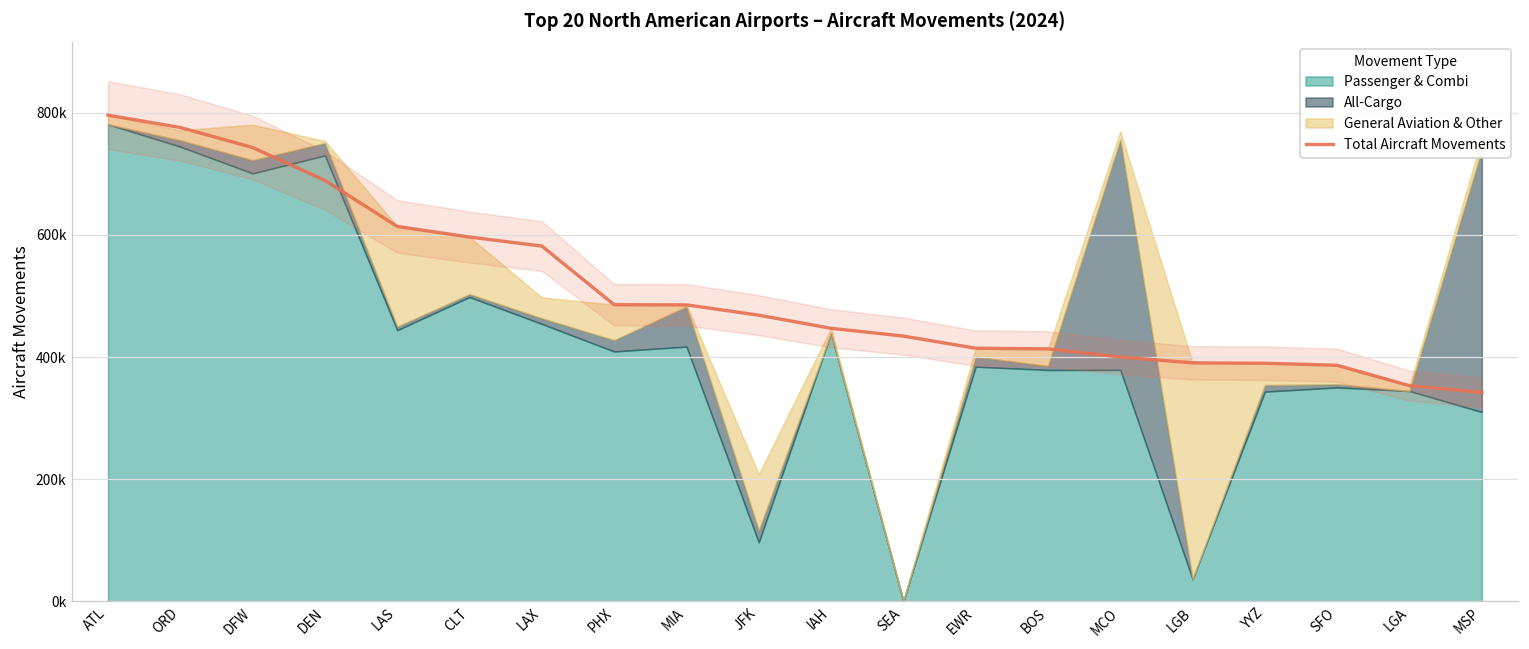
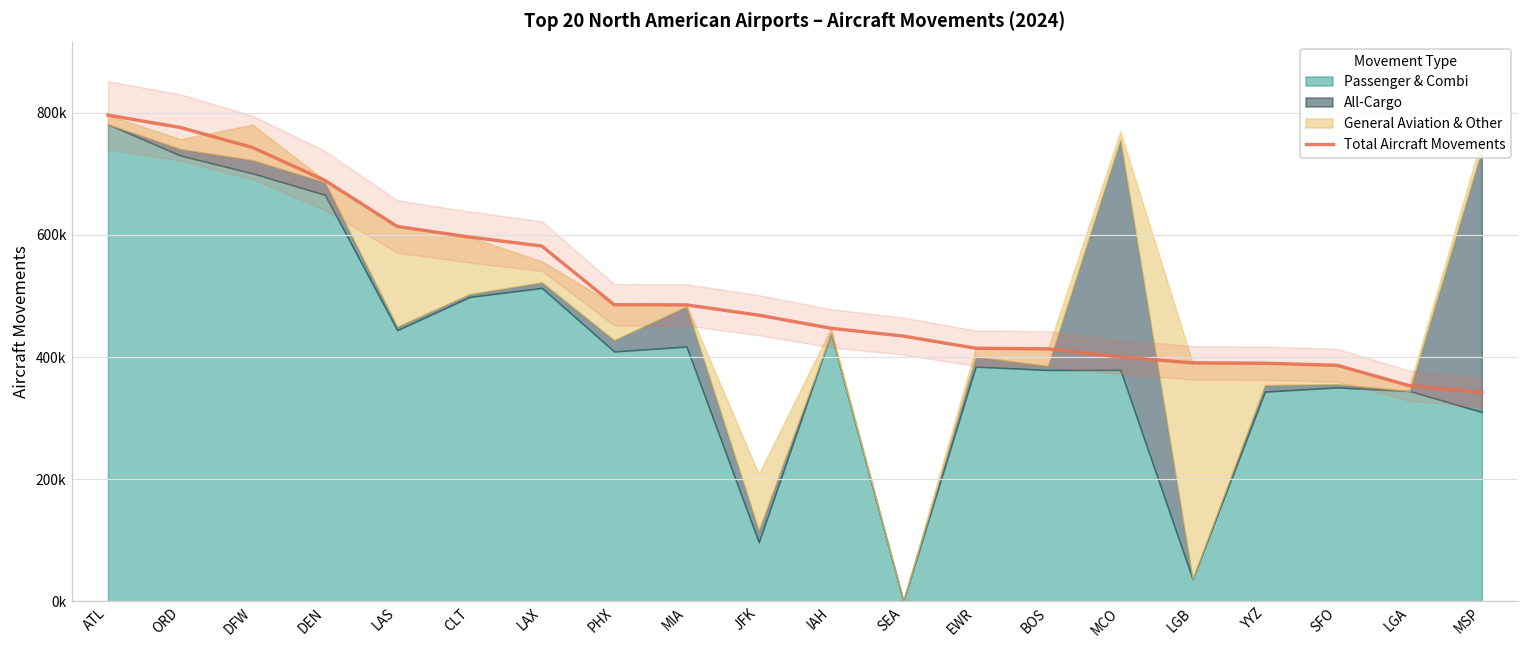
  {
    "Passenger & Combi": {
-     "ORD": 740000,
+     "ORD": 730000,
      "DFW": 700000,
-     "DEN": 730000,
+     "DEN": 670000,
      "LAS": 440000,
      "CLT": 500000,
-     "LAX": 450000,
+     "LAX": 510000,
      "PHX": 410000,
      "MIA": 420000,
      "JFK": 100000,
      "EWR": 380000,
      "BOS": 380000,
      "MCO": 380000,
      "YYZ": 340000,
      "SFO": 350000,
      "MSP": 310000
    },
    "All-Cargo": {
      "ORD": 10000,
      "DFW": 20000,
      "LAS": 10000,
      "CLT": 0,
      "LAX": 10000,
      "PHX": 20000,
      "JFK": 20000,
      "EWR": 20000,
      "BOS": 10000,
      "MCO": 380000,
      "YYZ": 10000,
      "SFO": 10000
    },
    "General Aviation & Other": {
      "DFW": 60000,
      "LAX": 30000,
      "JFK": 90000,
      "MCO": 10000
    }
  }
